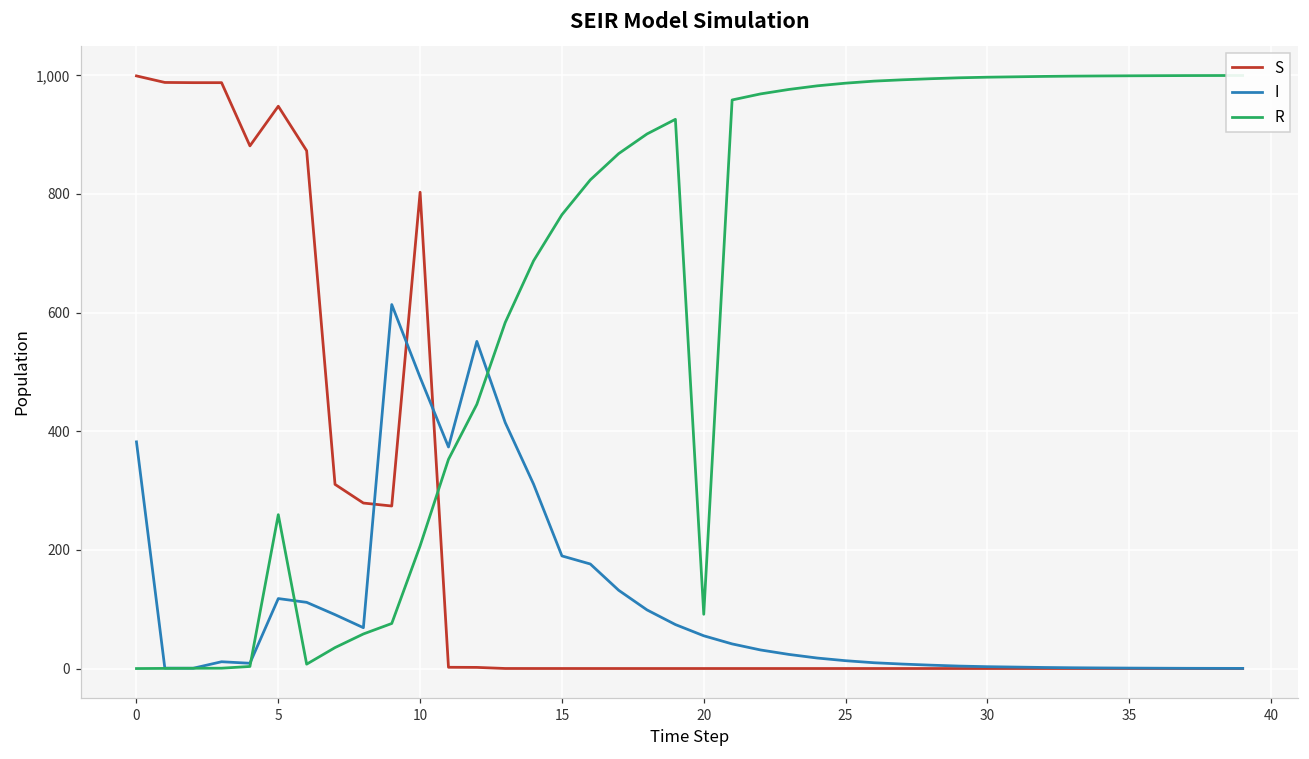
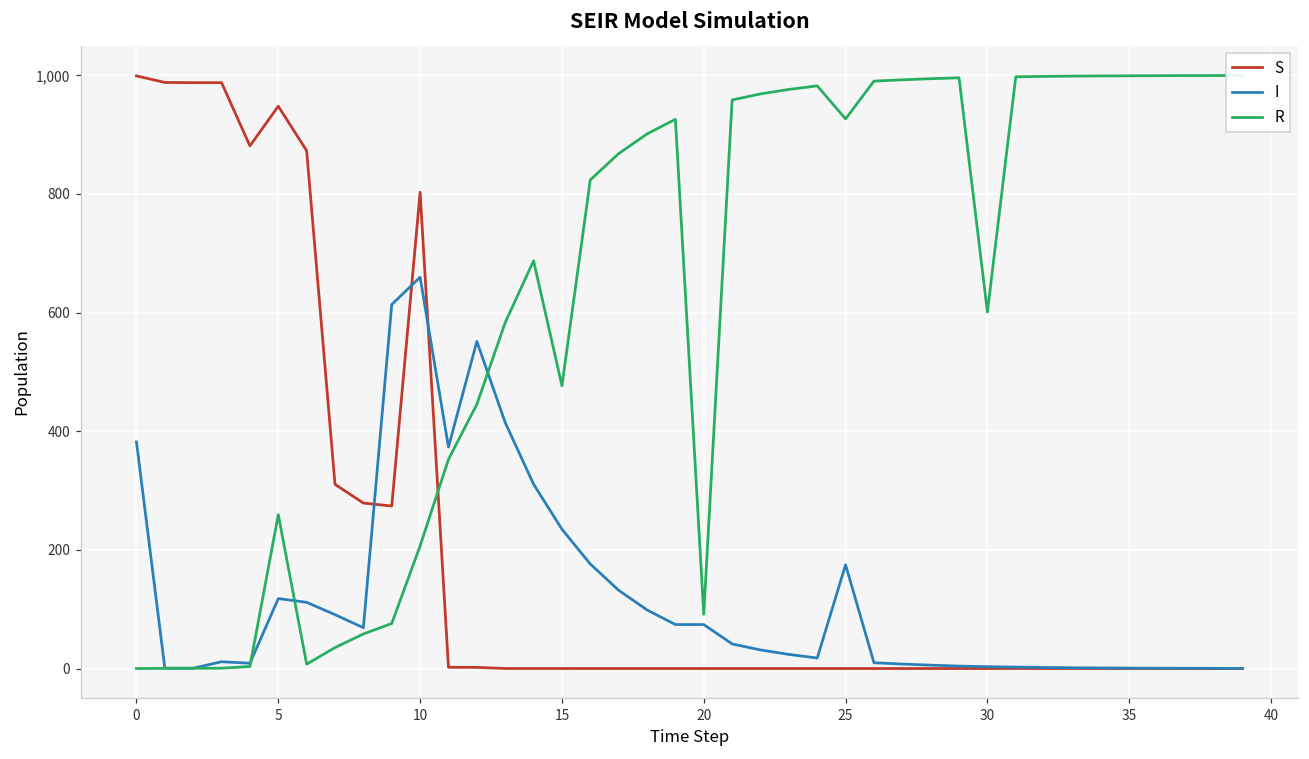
  {
    "S": {
      "0": "1,000",
      "5": "950",
      "10": "800",
      "15": "0",
      "20": "0",
      "25": "0"
    },
    "I": {
      "0": "380",
      "5": "120",
-     "10": "490",
-     "15": "190",
-     "20": "60",
-     "25": "10"
+     "10": "660",
+     "15": "230",
+     "20": "70",
+     "25": "170"
    },
    "R": {
      "0": "0",
      "5": "260",
      "10": "210",
-     "15": "770",
+     "15": "480",
      "20": "90",
-     "25": "990",
-     "30": "1,000",
+     "25": "930",
+     "30": "600",
      "35": "1,000"
    }
  }
